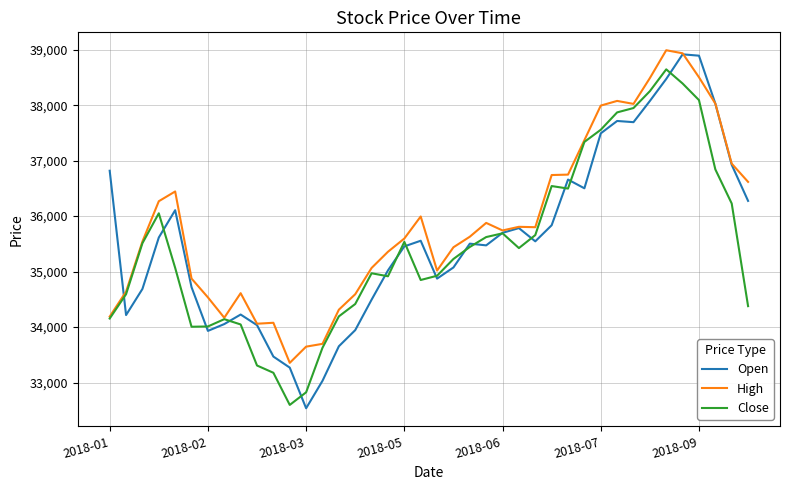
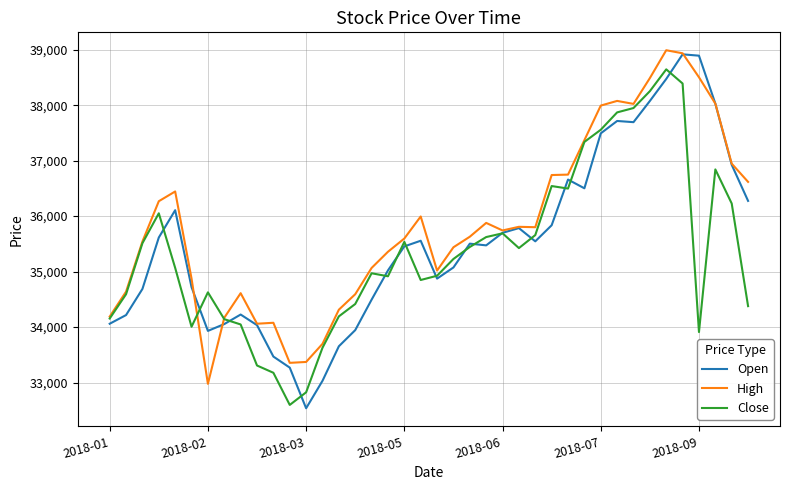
  {
    "Open": {
-     "2018-01": "36,800",
+     "2018-01": "34,100",
      "2018-02": "33,900",
      "2018-03": "32,500",
      "2018-05": "35,500",
      "2018-07": "37,500",
      "2018-09": "38,900"
    },
    "High": {
-     "2018-02": "34,500",
-     "2018-03": "33,600",
+     "2018-02": "33,000",
+     "2018-03": "33,400",
      "2018-05": "35,600",
      "2018-07": "38,000",
      "2018-09": "38,500"
    },
    "Close": {
-     "2018-02": "34,000",
+     "2018-02": "34,600",
      "2018-03": "32,800",
      "2018-05": "35,500",
      "2018-07": "37,600",
-     "2018-09": "38,100"
+     "2018-09": "33,900"
    }
  }
